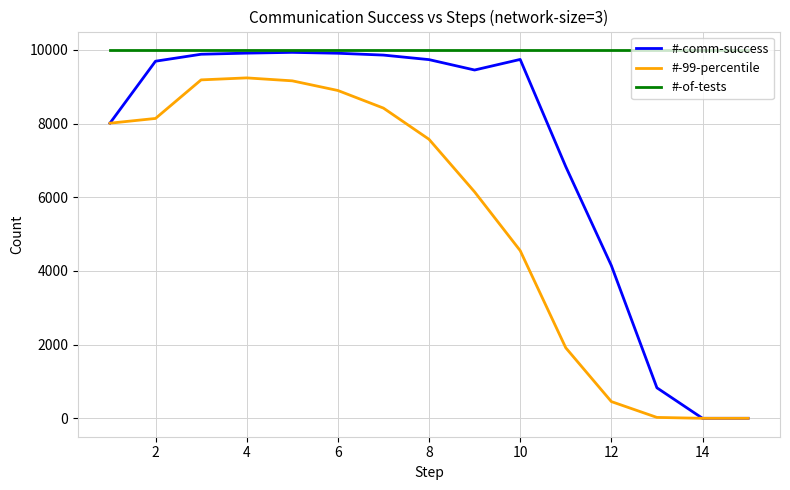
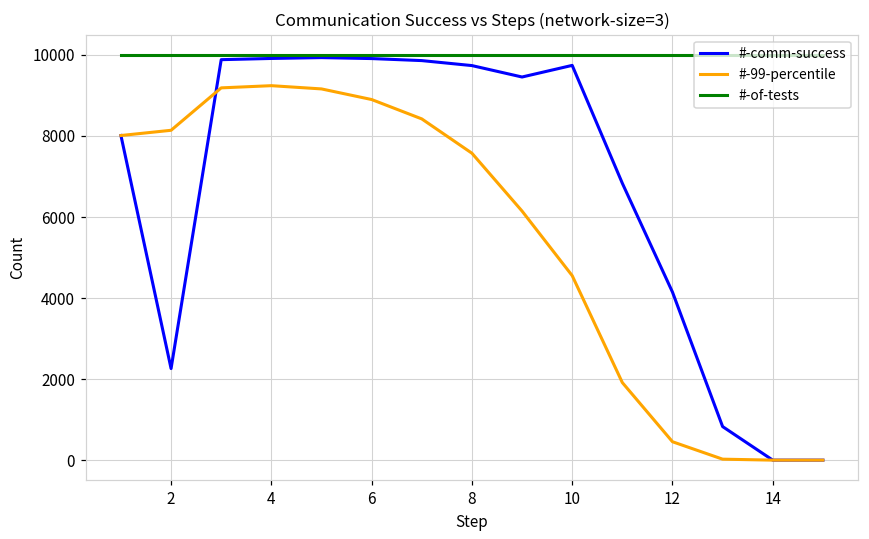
  {
    "#-comm-success": {
-     "2": 9700,
+     "2": 2300,
      "4": 9900,
      "6": 9900,
      "8": 9700,
      "10": 9700,
      "12": 4100
    },
    "#-99-percentile": {
      "2": 8100,
      "4": 9200,
      "6": 8900,
      "8": 7600,
      "10": 4600,
      "12": 500
    },
    "#-of-tests": {
      "2": 10000,
      "4": 10000,
      "6": 10000,
      "8": 10000,
      "10": 10000,
      "12": 10000
    }
  }
